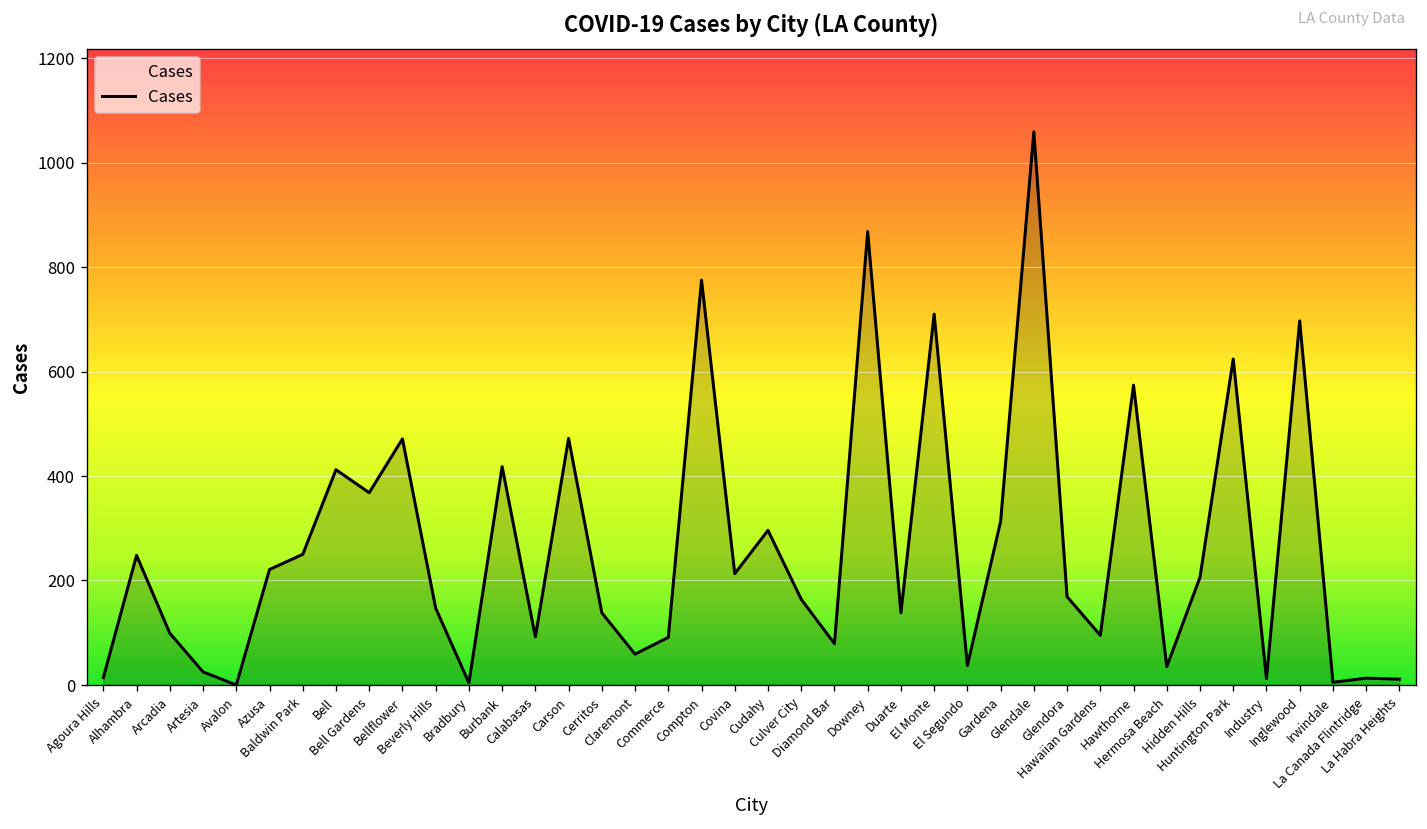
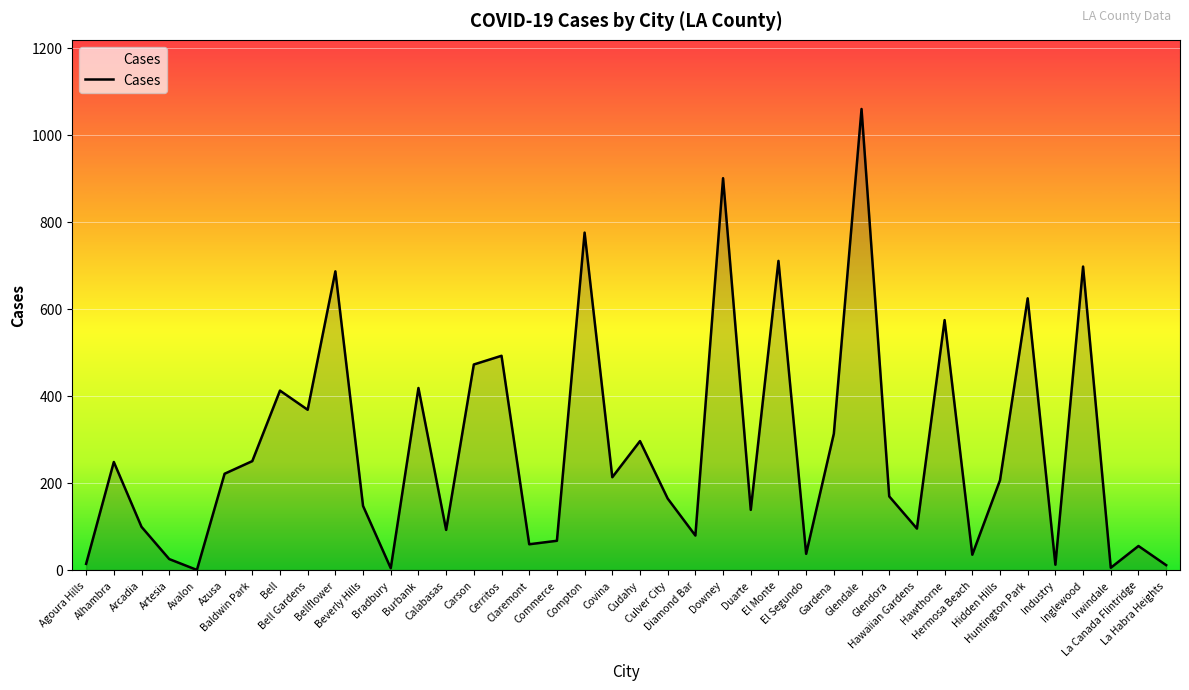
  {
    "Agoura Hills": 10,
    "Alhambra": 250,
    "Arcadia": 100,
    "Artesia": 30,
    "Avalon": 0,
    "Azusa": 220,
    "Baldwin Park": 250,
    "Bell": 410,
    "Bell Gardens": 370,
-   "Bellflower": 470,
+   "Bellflower": 690,
    "Beverly Hills": 150,
    "Bradbury": 0,
    "Burbank": 420,
    "Calabasas": 90,
    "Carson": 470,
-   "Cerritos": 140,
+   "Cerritos": 490,
    "Claremont": 60,
-   "Commerce": 90,
+   "Commerce": 70,
    "Compton": 780,
    "Covina": 210,
    "Cudahy": 300,
    "Culver City": 160,
    "Diamond Bar": 80,
-   "Downey": 870,
+   "Downey": 900,
    "Duarte": 140,
    "El Monte": 710,
    "El Segundo": 40,
    "Gardena": 310,
    "Glendale": 1060,
    "Glendora": 170,
    "Hawaiian Gardens": 100,
    "Hawthorne": 570,
    "Hermosa Beach": 40,
    "Hidden Hills": 210,
    "Huntington Park": 620,
    "Industry": 10,
    "Inglewood": 700,
    "Irwindale": 10,
-   "La Canada Flintridge": 10,
+   "La Canada Flintridge": 60,
    "La Habra Heights": 10
  }
